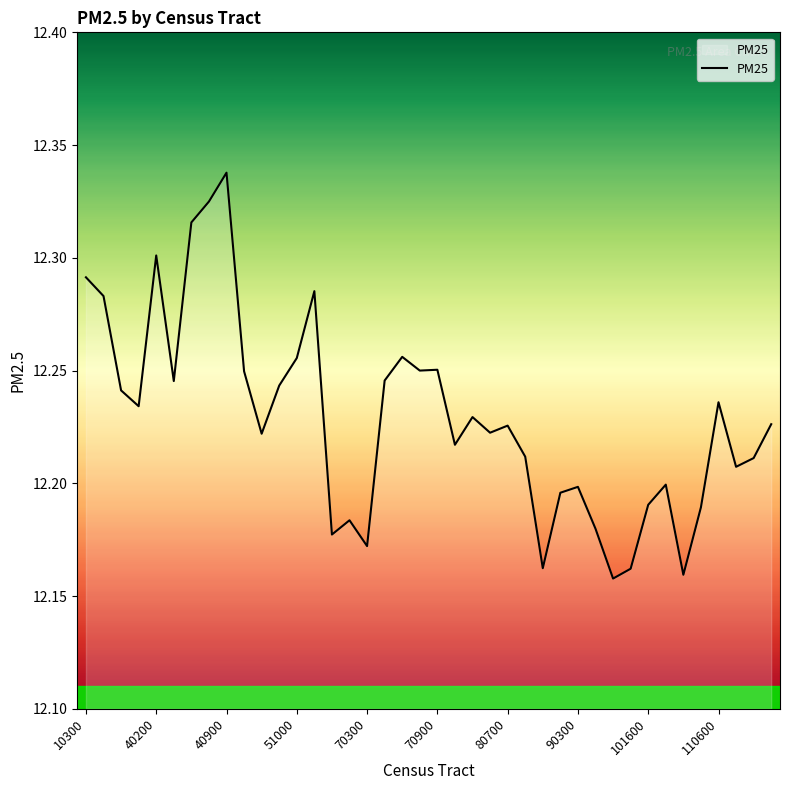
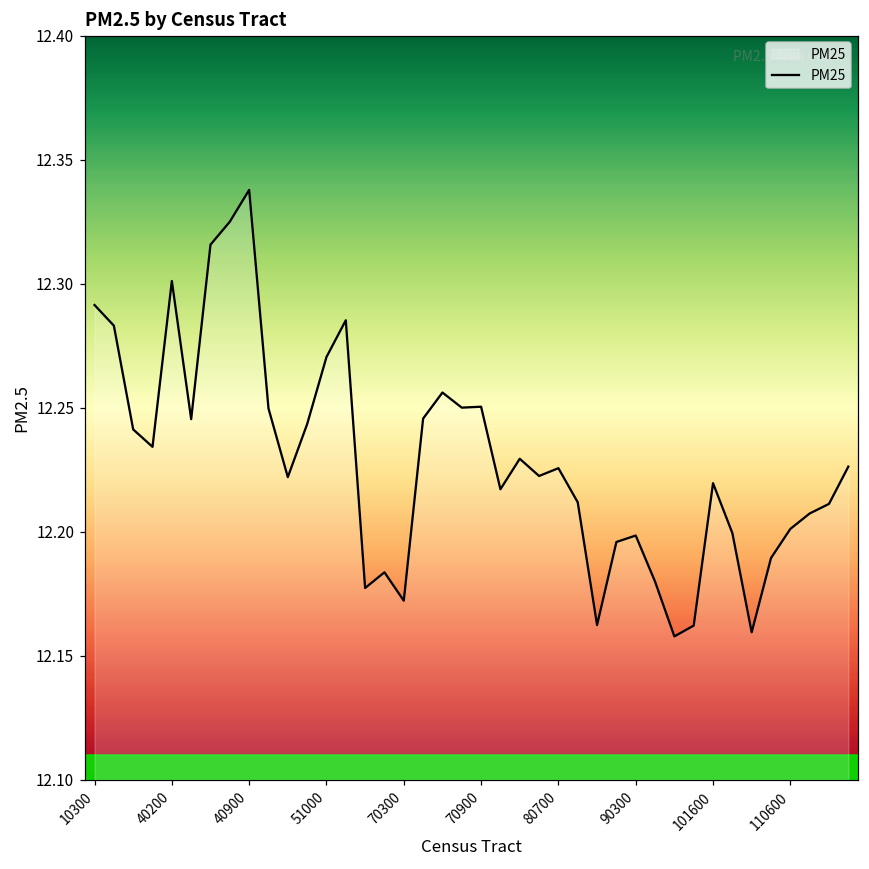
  {
    "10300": 12.291,
    "40200": 12.301,
    "40900": 12.338,
-   "51000": 12.256,
+   "51000": 12.270,
    "70300": 12.172,
    "70900": 12.250,
    "80700": 12.226,
    "90300": 12.198,
-   "101600": 12.190,
-   "110600": 12.236
+   "101600": 12.220,
+   "110600": 12.201
  }
